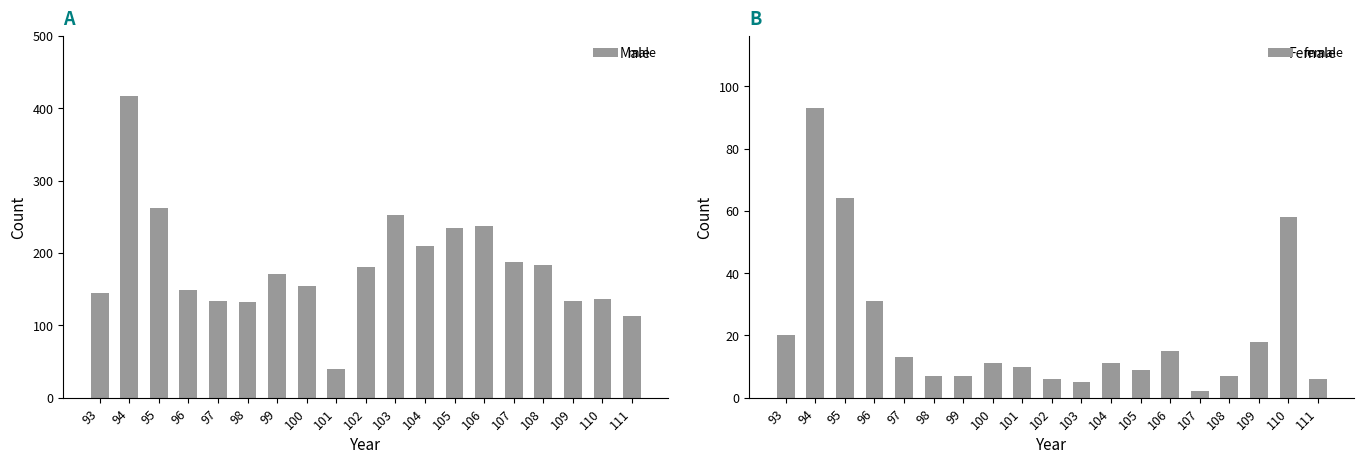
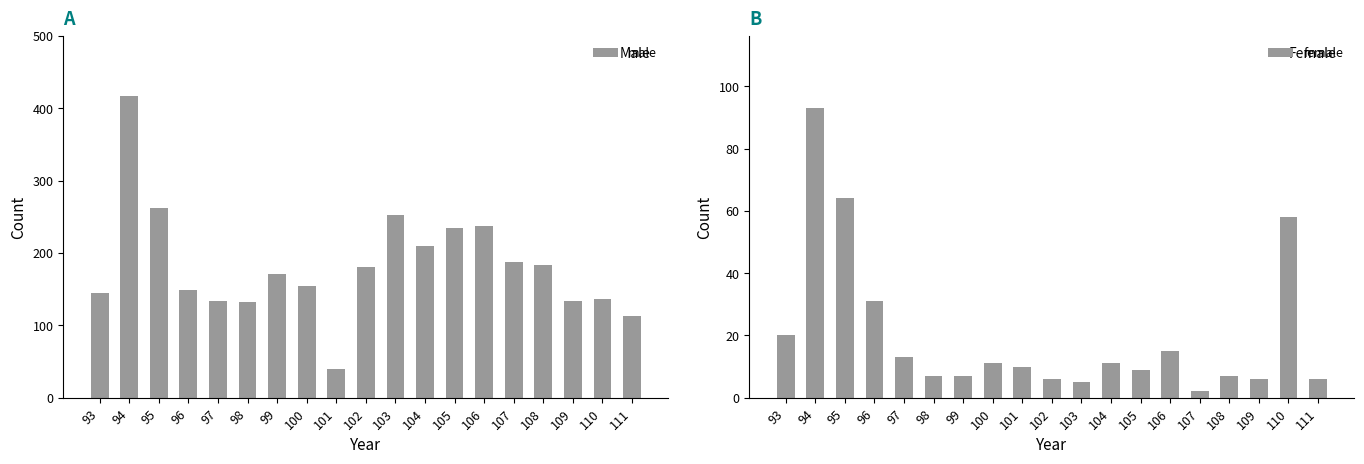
  {
    "A": {
      "93": 150,
      "94": 420,
      "95": 260,
      "96": 150,
      "97": 130,
      "98": 130,
      "99": 170,
      "100": 150,
      "101": 40,
      "102": 180,
      "103": 250,
      "104": 210,
      "105": 230,
      "106": 240,
      "107": 190,
      "108": 180,
      "109": 130,
      "110": 140,
      "111": 110
    },
    "B": {
      "93": 20,
      "94": 93,
      "95": 64,
      "96": 31,
      "97": 13,
      "98": 7,
      "99": 7,
      "100": 11,
      "101": 10,
      "102": 6,
      "103": 5,
      "104": 11,
      "105": 9,
      "106": 15,
      "107": 2,
      "108": 7,
-     "109": 18,
+     "109": 6,
      "110": 58,
      "111": 6
    }
  }
